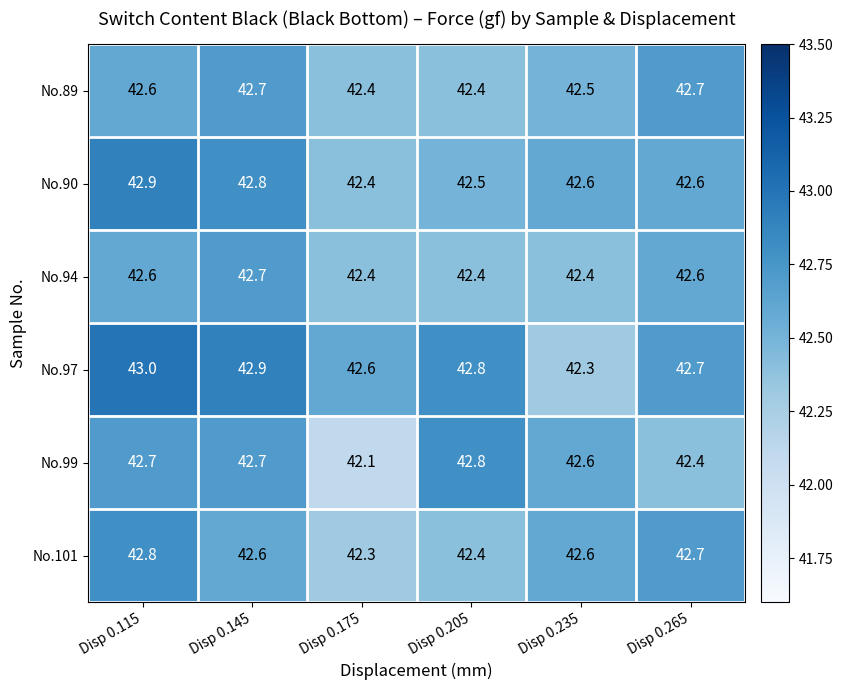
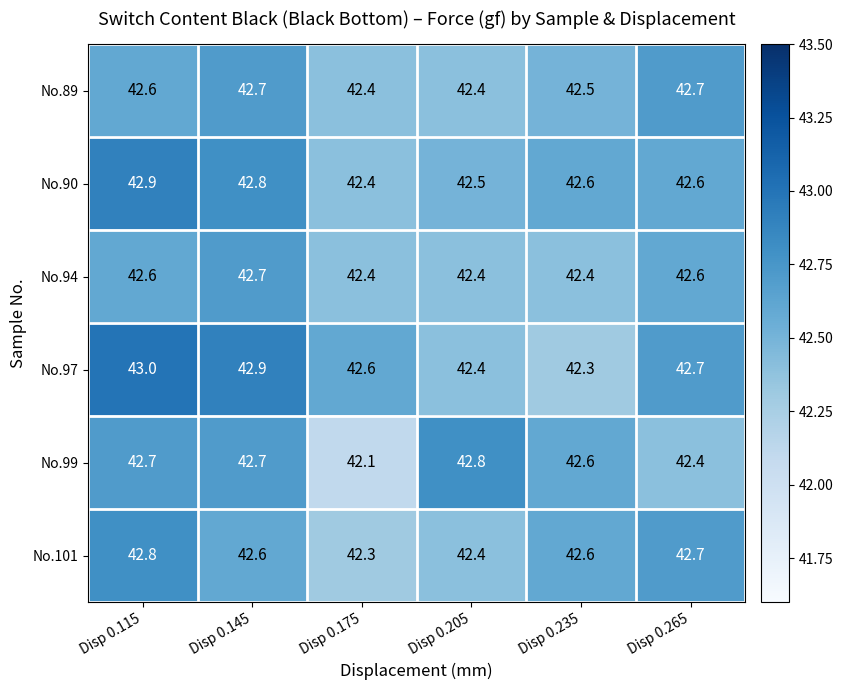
  {
    "No.89": {
      "Disp 0.115": 42.6,
      "Disp 0.145": 42.7,
      "Disp 0.175": 42.4,
      "Disp 0.205": 42.4,
      "Disp 0.235": 42.5,
      "Disp 0.265": 42.7
    },
    "No.90": {
      "Disp 0.115": 42.9,
      "Disp 0.145": 42.8,
      "Disp 0.175": 42.4,
      "Disp 0.205": 42.5,
      "Disp 0.235": 42.6,
      "Disp 0.265": 42.6
    },
    "No.94": {
      "Disp 0.115": 42.6,
      "Disp 0.145": 42.7,
      "Disp 0.175": 42.4,
      "Disp 0.205": 42.4,
      "Disp 0.235": 42.4,
      "Disp 0.265": 42.6
    },
    "No.97": {
      "Disp 0.115": 43.0,
      "Disp 0.145": 42.9,
      "Disp 0.175": 42.6,
-     "Disp 0.205": 42.8,
+     "Disp 0.205": 42.4,
      "Disp 0.235": 42.3,
      "Disp 0.265": 42.7
    },
    "No.99": {
      "Disp 0.115": 42.7,
      "Disp 0.145": 42.7,
      "Disp 0.175": 42.1,
      "Disp 0.205": 42.8,
      "Disp 0.235": 42.6,
      "Disp 0.265": 42.4
    },
    "No.101": {
      "Disp 0.115": 42.8,
      "Disp 0.145": 42.6,
      "Disp 0.175": 42.3,
      "Disp 0.205": 42.4,
      "Disp 0.235": 42.6,
      "Disp 0.265": 42.7
    }
  }
